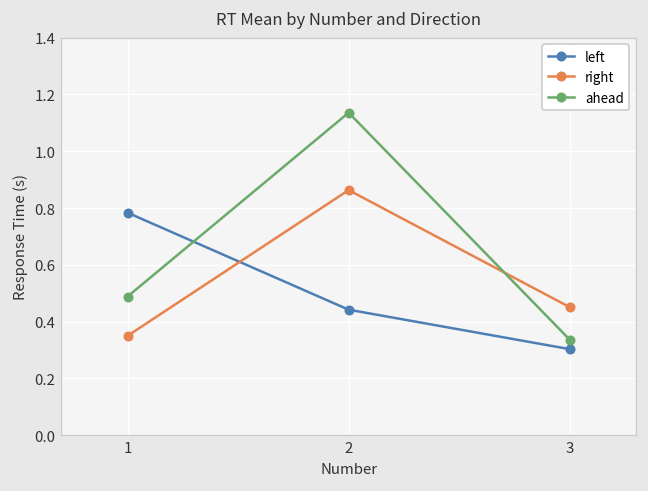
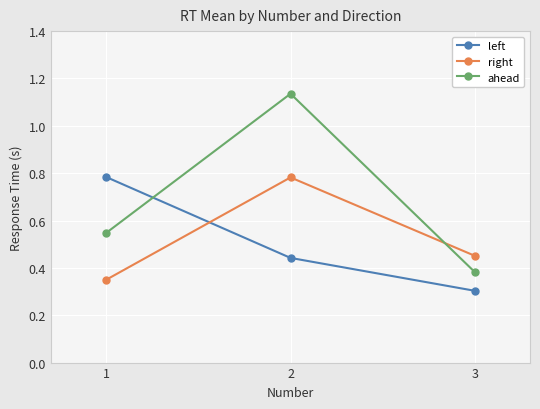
  {
    "left": {
      "1": 0.78,
      "2": 0.44,
      "3": 0.30
    },
    "right": {
      "1": 0.35,
-     "2": 0.86,
+     "2": 0.78,
      "3": 0.45
    },
    "ahead": {
-     "1": 0.49,
+     "1": 0.55,
      "2": 1.14,
-     "3": 0.34
+     "3": 0.38
    }
  }
